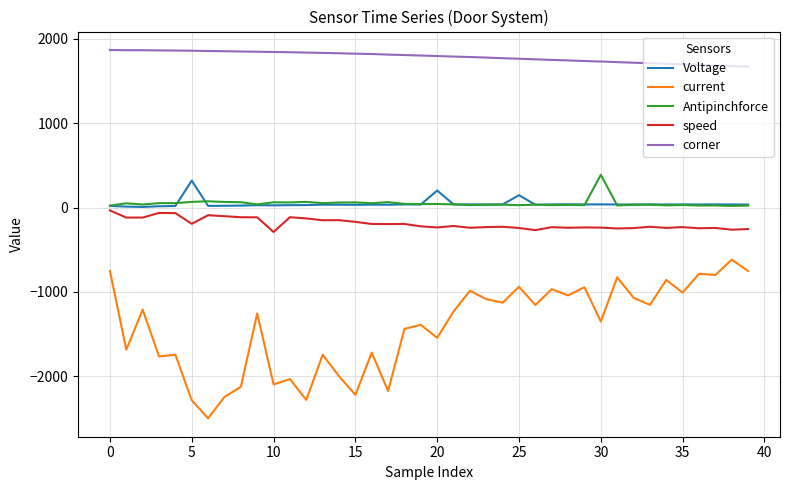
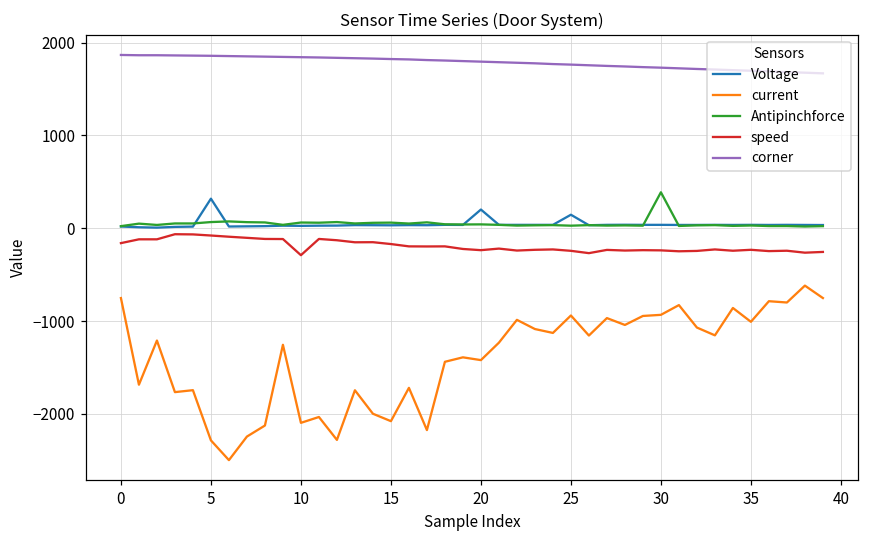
  {
    "Voltage": {
      "5": 300,
      "10": 0,
      "20": 200,
      "25": 100,
      "30": 0
    },
    "current": {
      "0": -800,
      "5": -2300,
      "10": -2100,
-     "15": -2200,
-     "20": -1500,
+     "15": -2100,
+     "20": -1400,
      "25": -900,
-     "30": -1400,
+     "30": -900,
      "35": -1000
    },
    "Antipinchforce": {
      "5": 100,
      "10": 100,
      "20": 0,
      "25": 0,
      "30": 400
    },
    "speed": {
-     "0": 0,
-     "5": -200,
+     "0": -200,
+     "5": -100,
      "10": -300,
      "15": -200,
      "20": -200,
      "25": -200,
      "30": -200,
      "35": -200
    },
    "corner": {
      "0": 1900,
      "5": 1900,
      "10": 1800,
      "15": 1800,
      "20": 1800,
      "25": 1800,
      "30": 1700
    }
  }
